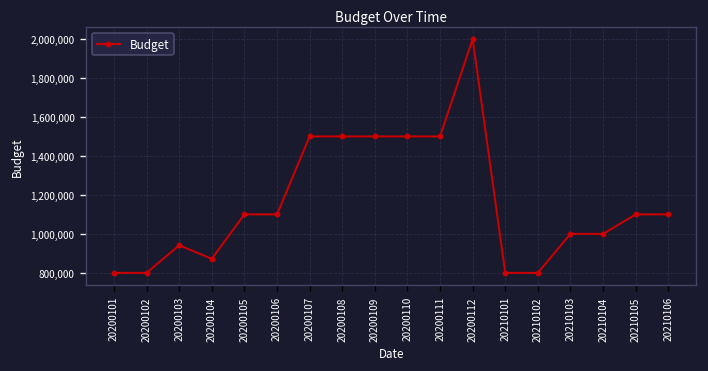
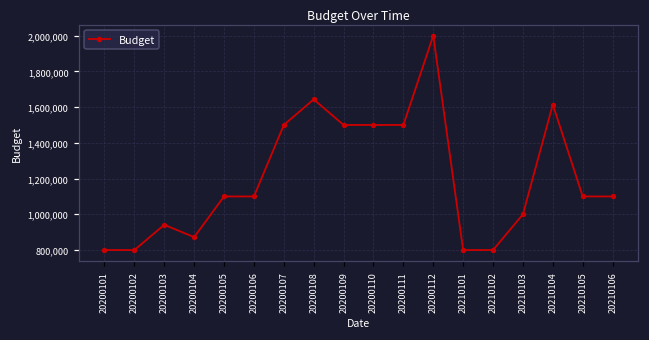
  {
    "20200101": "800,000",
    "20200102": "800,000",
    "20200103": "940,000",
    "20200104": "870,000",
    "20200105": "1,100,000",
    "20200106": "1,100,000",
    "20200107": "1,500,000",
-   "20200108": "1,500,000",
+   "20200108": "1,640,000",
    "20200109": "1,500,000",
    "20200110": "1,500,000",
    "20200111": "1,500,000",
    "20200112": "2,000,000",
    "20210101": "800,000",
    "20210102": "800,000",
    "20210103": "1,000,000",
-   "20210104": "1,000,000",
+   "20210104": "1,610,000",
    "20210105": "1,100,000",
    "20210106": "1,100,000"
  }
